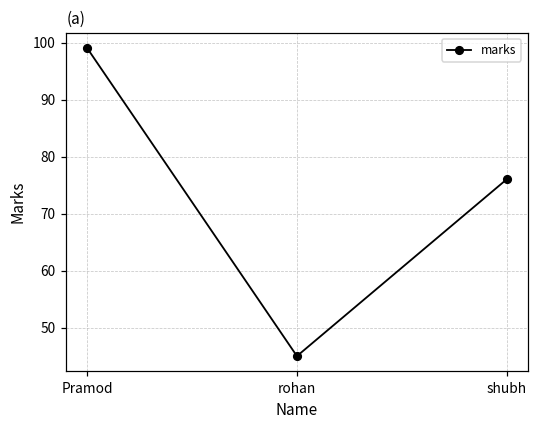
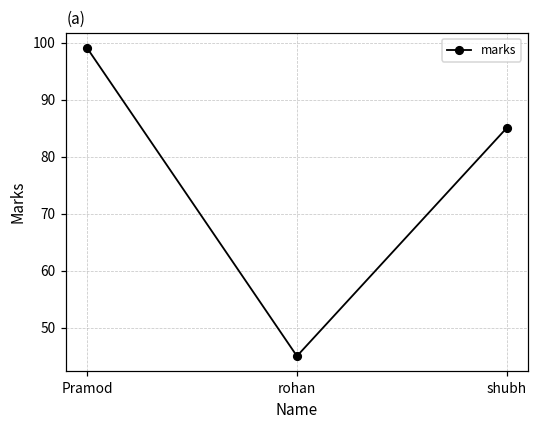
  {
    "Pramod": 99,
    "rohan": 45,
-   "shubh": 76
+   "shubh": 85
  }
